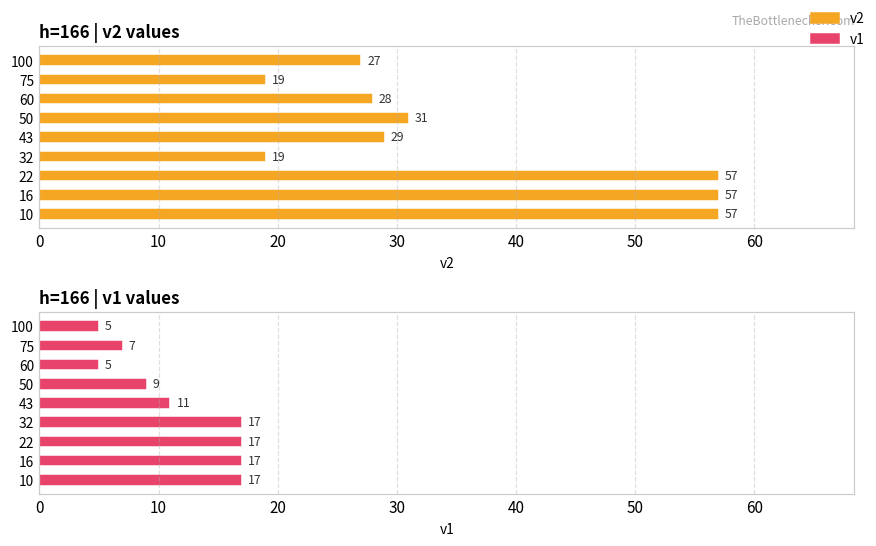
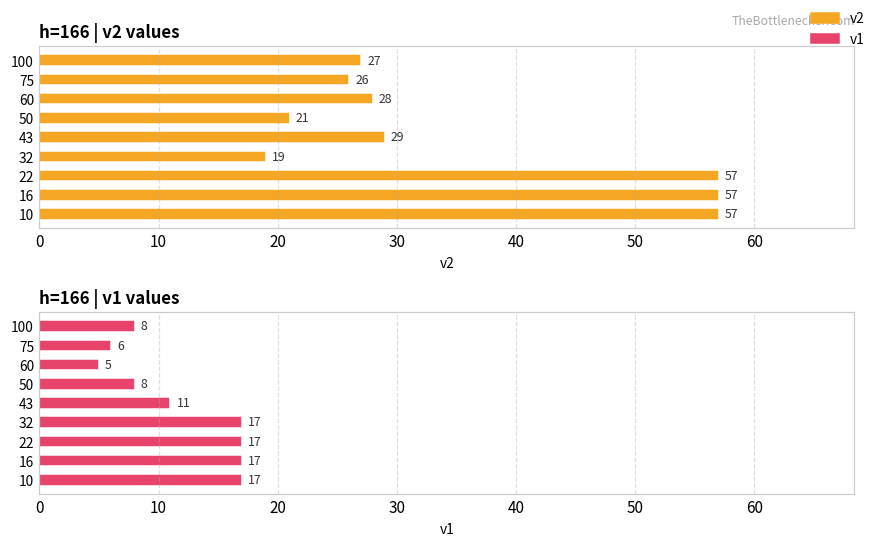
  {
    "h=166 | v2 values": {
      "100": 27,
-     "75": 19,
+     "75": 26,
      "60": 28,
-     "50": 31,
+     "50": 21,
      "43": 29,
      "32": 19,
      "22": 57,
      "16": 57,
      "10": 57
    },
    "h=166 | v1 values": {
-     "100": 5,
-     "75": 7,
+     "100": 8,
+     "75": 6,
      "60": 5,
-     "50": 9,
+     "50": 8,
      "43": 11,
      "32": 17,
      "22": 17,
      "16": 17,
      "10": 17
    }
  }
